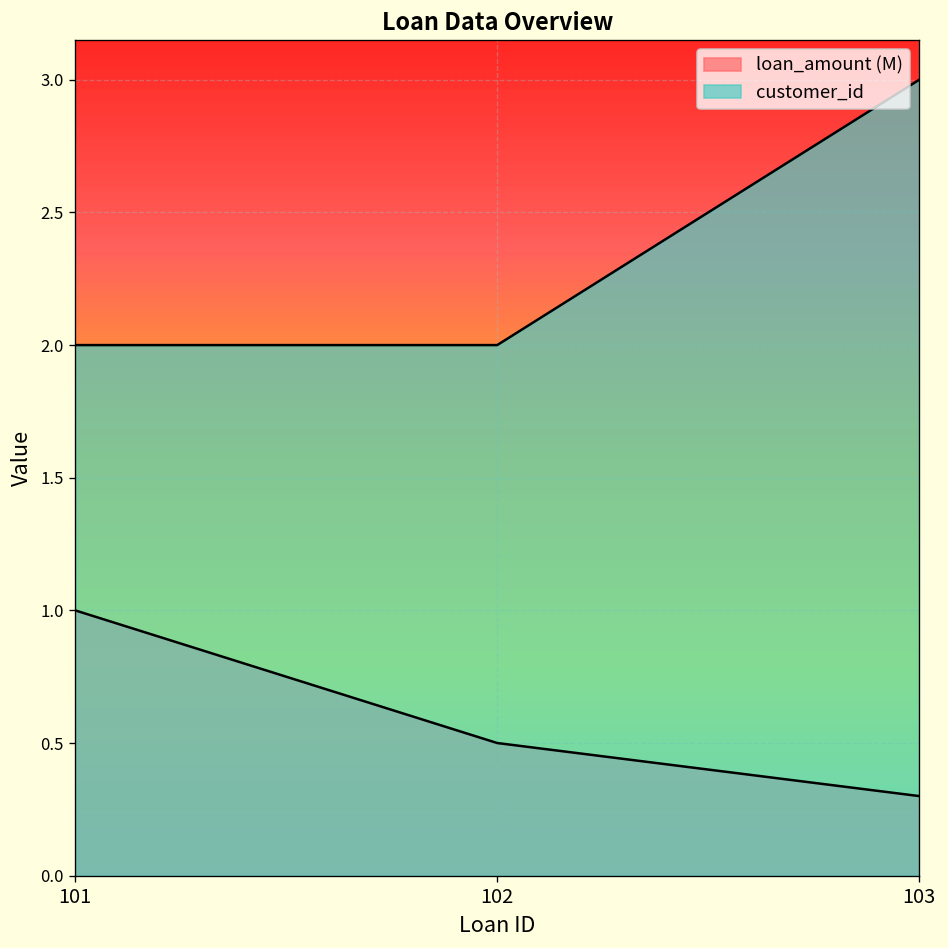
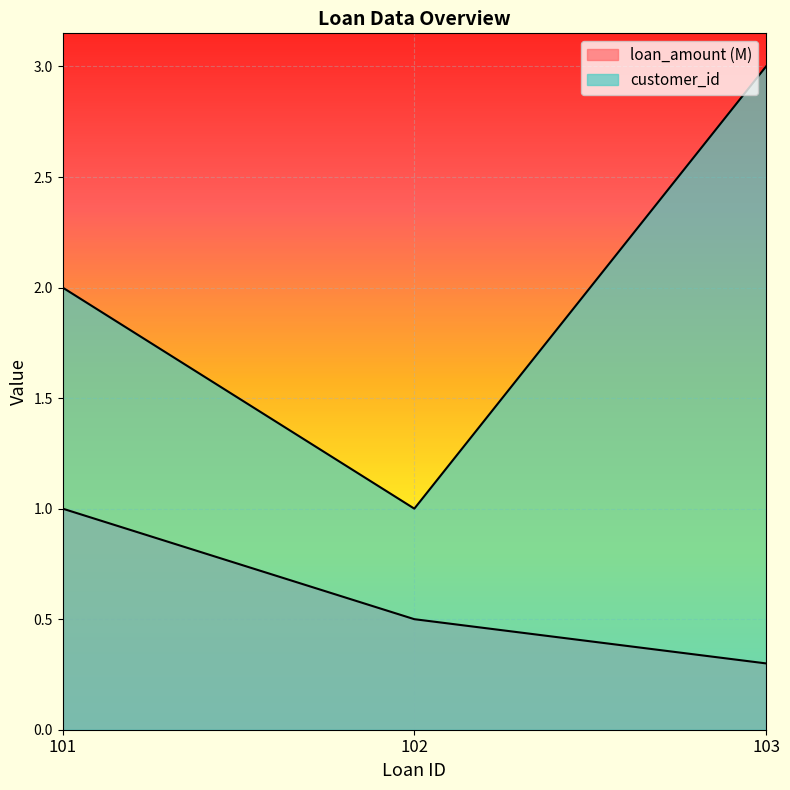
  {
    "loan_amount (M)": {
      "101": 1,
      "102": 0.50,
      "103": 0.30
    },
    "customer_id": {
      "101": 2,
-     "102": 2,
+     "102": 1,
      "103": 3
    }
  }
